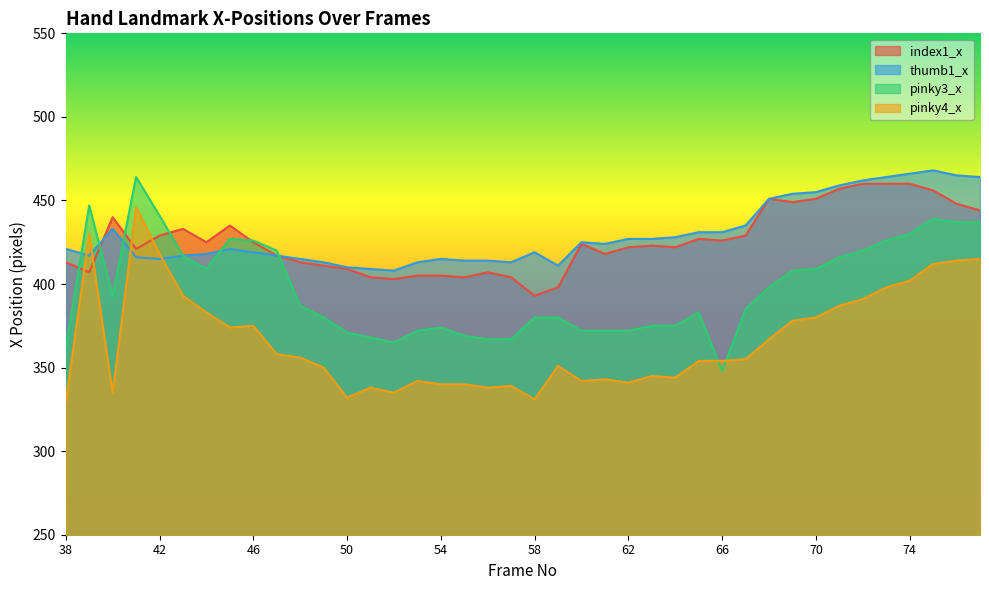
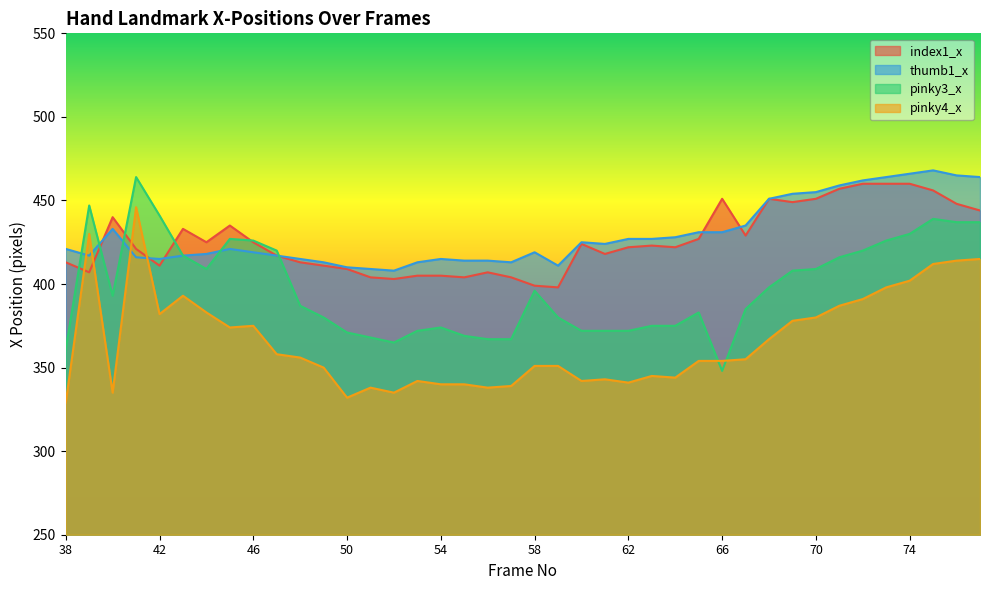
  {
    "index1_x": {
      "38": 413,
-     "42": 429,
+     "42": 411,
      "54": 405,
-     "58": 393,
+     "58": 399,
      "62": 422,
-     "66": 426,
+     "66": 451,
      "70": 451,
      "74": 460
    },
    "thumb1_x": {
      "38": 421,
      "42": 415,
      "46": 419,
      "54": 415,
      "58": 419,
      "62": 427,
      "66": 431,
      "70": 455,
      "74": 466
    },
    "pinky3_x": {
      "38": 361,
      "42": 441,
      "50": 371,
      "54": 374,
-     "58": 380,
+     "58": 396,
      "62": 372,
      "66": 348,
      "70": 409,
      "74": 430
    },
    "pinky4_x": {
      "38": 329,
-     "42": 418,
+     "42": 382,
      "46": 375,
      "50": 332,
      "54": 340,
-     "58": 331,
+     "58": 351,
      "62": 341,
      "66": 354,
      "70": 380,
      "74": 402
    }
  }
